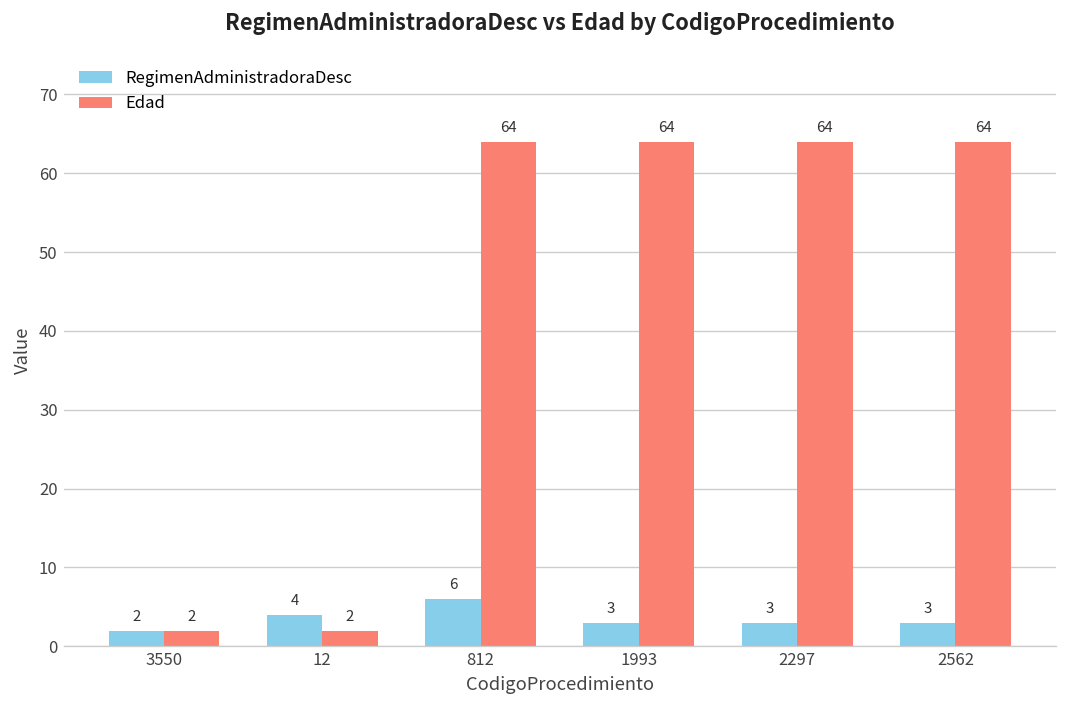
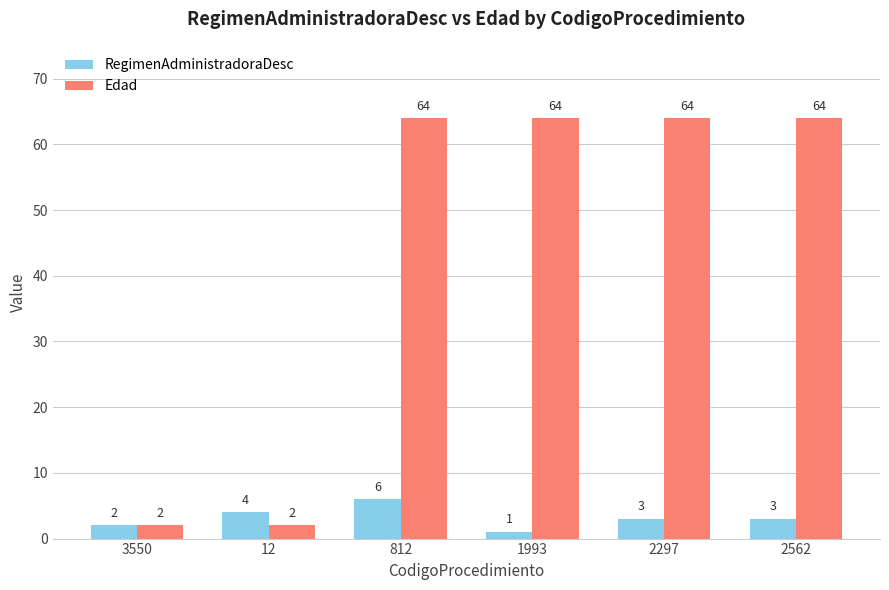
  {
    "RegimenAdministradoraDesc": {
      "3550": 2,
      "12": 4,
      "812": 6,
-     "1993": 3,
+     "1993": 1,
      "2297": 3,
      "2562": 3
    },
    "Edad": {
      "3550": 2,
      "12": 2,
      "812": 64,
      "1993": 64,
      "2297": 64,
      "2562": 64
    }
  }
